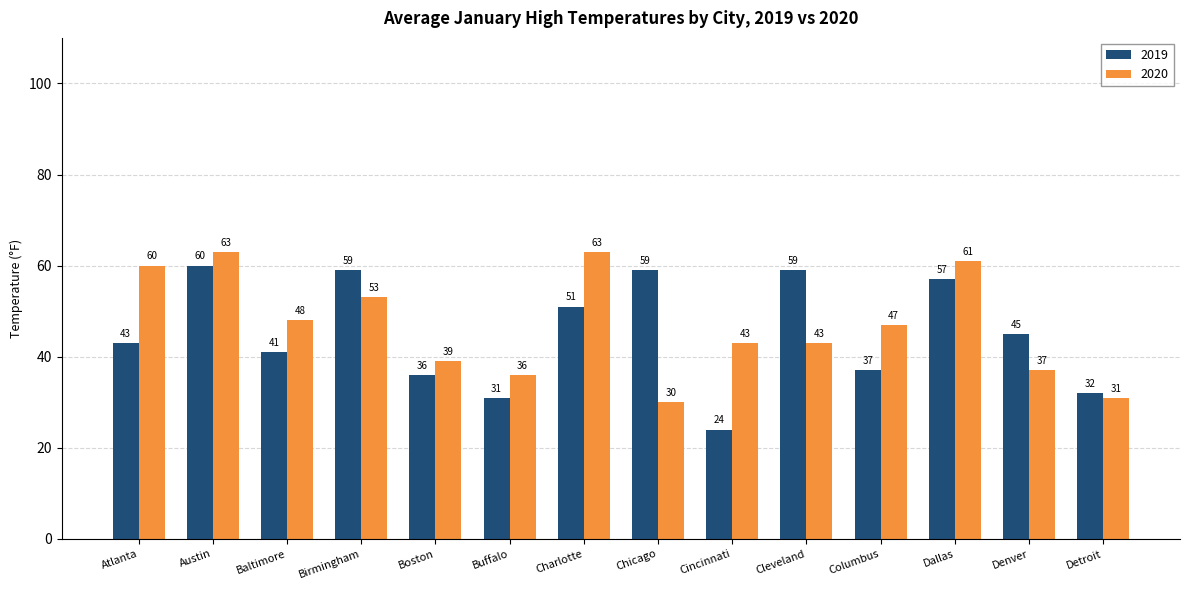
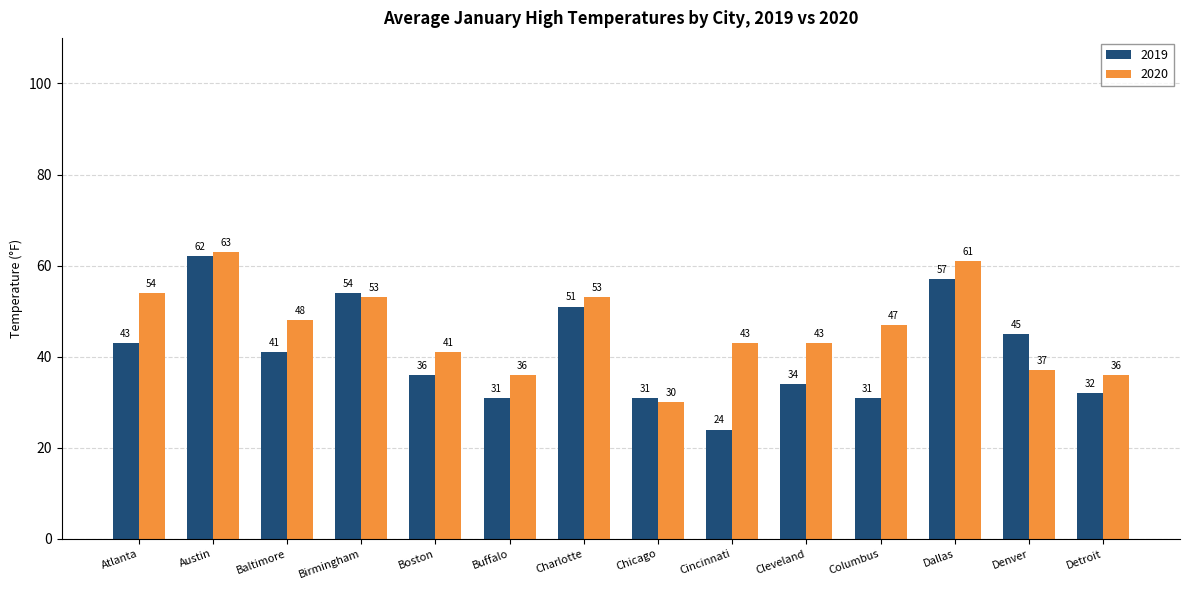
  {
    "2019": {
      "Atlanta": 43,
-     "Austin": 60,
+     "Austin": 62,
      "Baltimore": 41,
-     "Birmingham": 59,
+     "Birmingham": 54,
      "Boston": 36,
      "Buffalo": 31,
      "Charlotte": 51,
-     "Chicago": 59,
+     "Chicago": 31,
      "Cincinnati": 24,
-     "Cleveland": 59,
-     "Columbus": 37,
+     "Cleveland": 34,
+     "Columbus": 31,
      "Dallas": 57,
      "Denver": 45,
      "Detroit": 32
    },
    "2020": {
-     "Atlanta": 60,
+     "Atlanta": 54,
      "Austin": 63,
      "Baltimore": 48,
      "Birmingham": 53,
-     "Boston": 39,
+     "Boston": 41,
      "Buffalo": 36,
-     "Charlotte": 63,
+     "Charlotte": 53,
      "Chicago": 30,
      "Cincinnati": 43,
      "Cleveland": 43,
      "Columbus": 47,
      "Dallas": 61,
      "Denver": 37,
-     "Detroit": 31
+     "Detroit": 36
    }
  }
